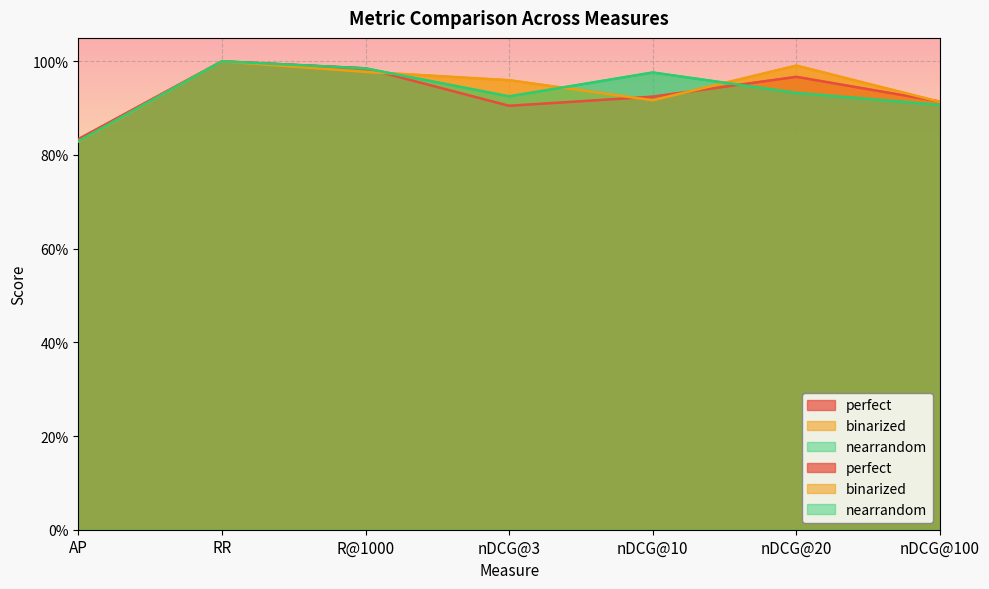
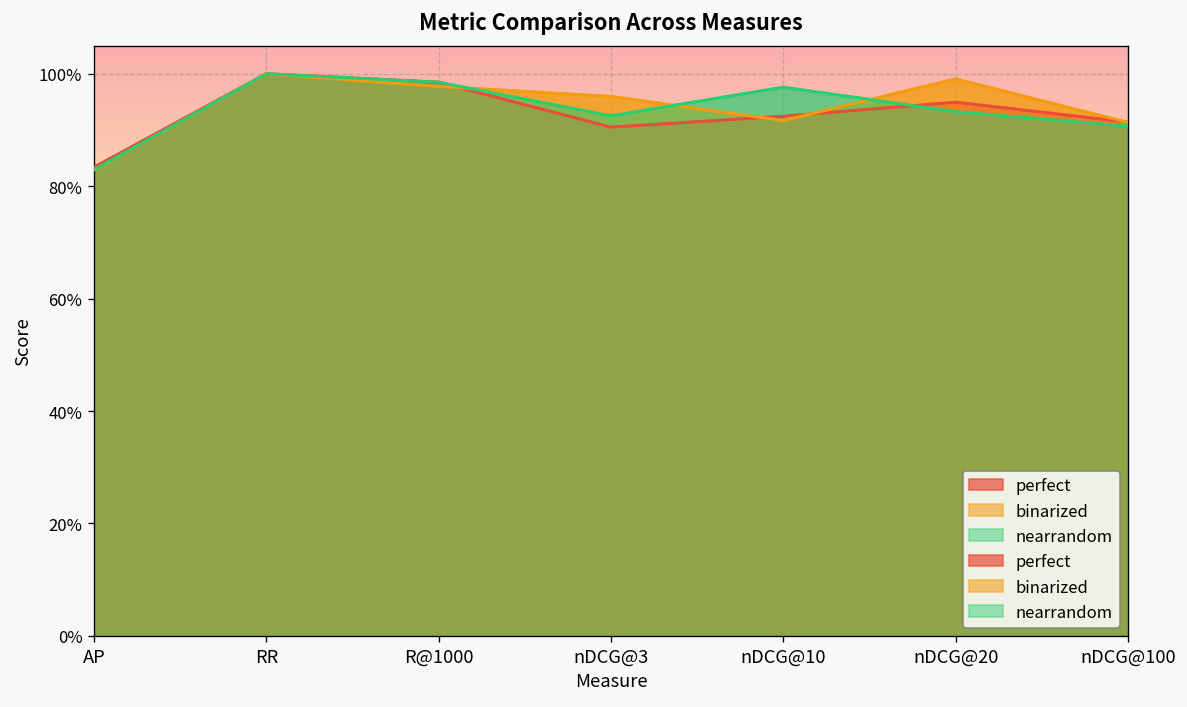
  {
    "perfect": {
      "nDCG@3": "90%",
      "nDCG@10": "92%",
-     "nDCG@20": "97%"
+     "nDCG@20": "95%"
    },
    "binarized": {
      "R@1000": "98%",
      "nDCG@3": "96%",
      "nDCG@10": "92%",
      "nDCG@20": "99%"
    },
    "nearrandom": {
      "nDCG@3": "93%",
      "nDCG@10": "98%",
      "nDCG@20": "93%",
      "nDCG@100": "91%"
    }
  }
